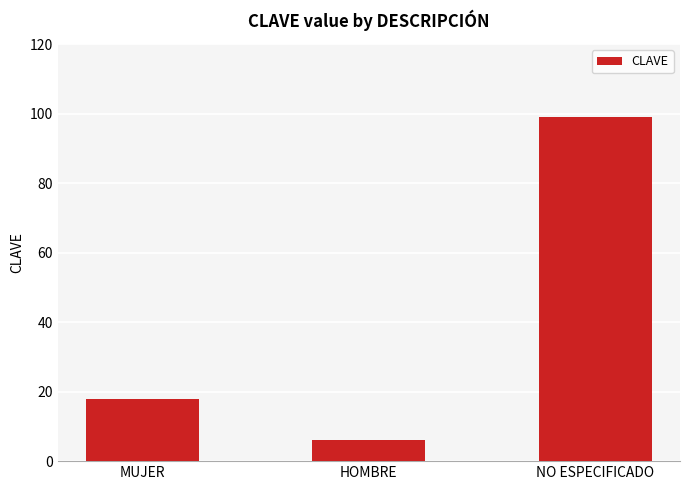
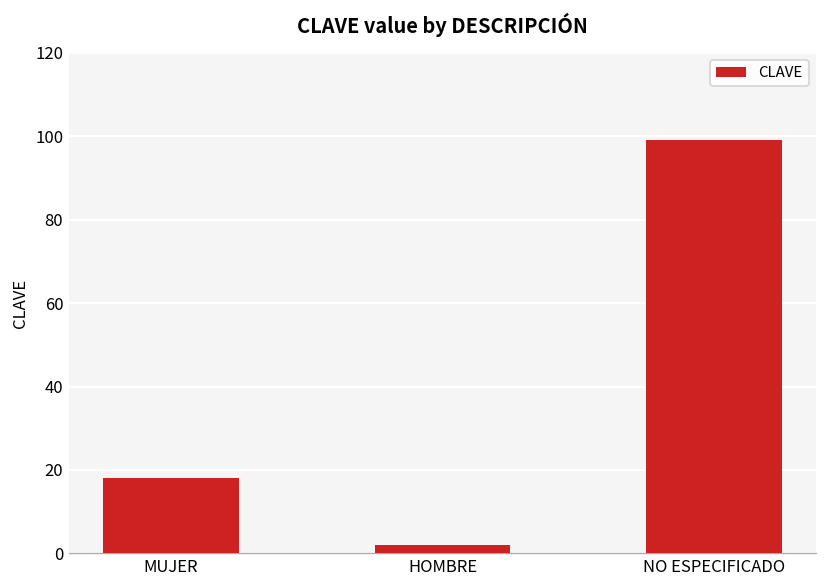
  {
    "MUJER": 18,
-   "HOMBRE": 6,
+   "HOMBRE": 2,
    "NO ESPECIFICADO": 99
  }
